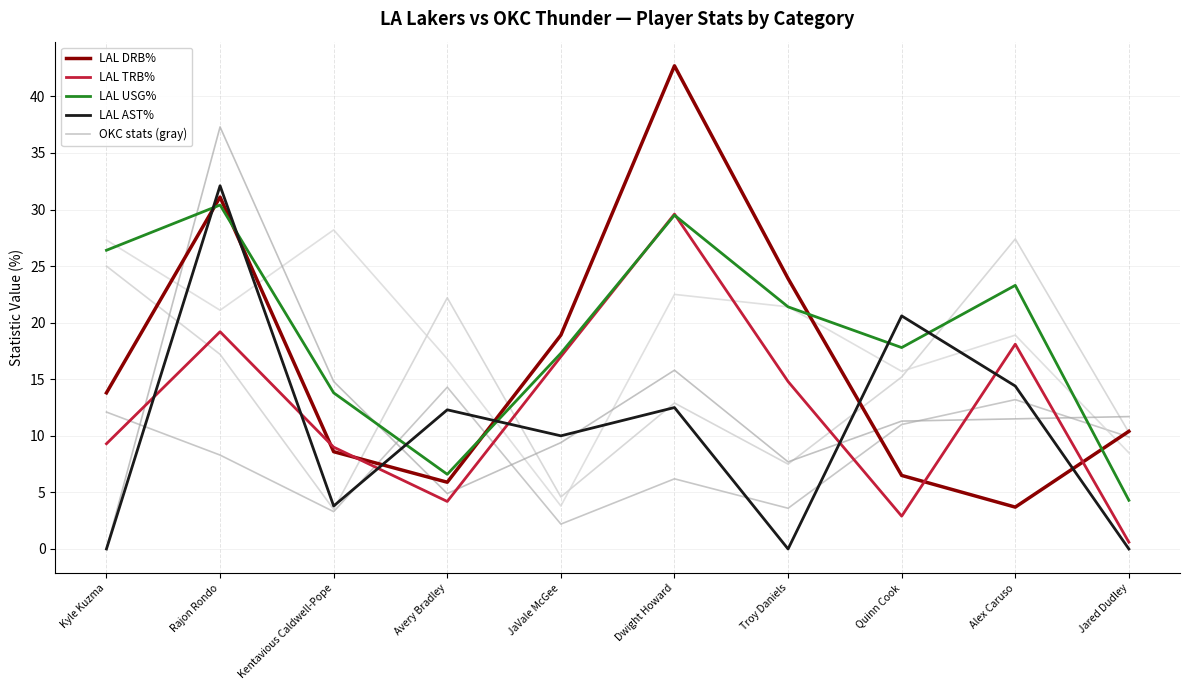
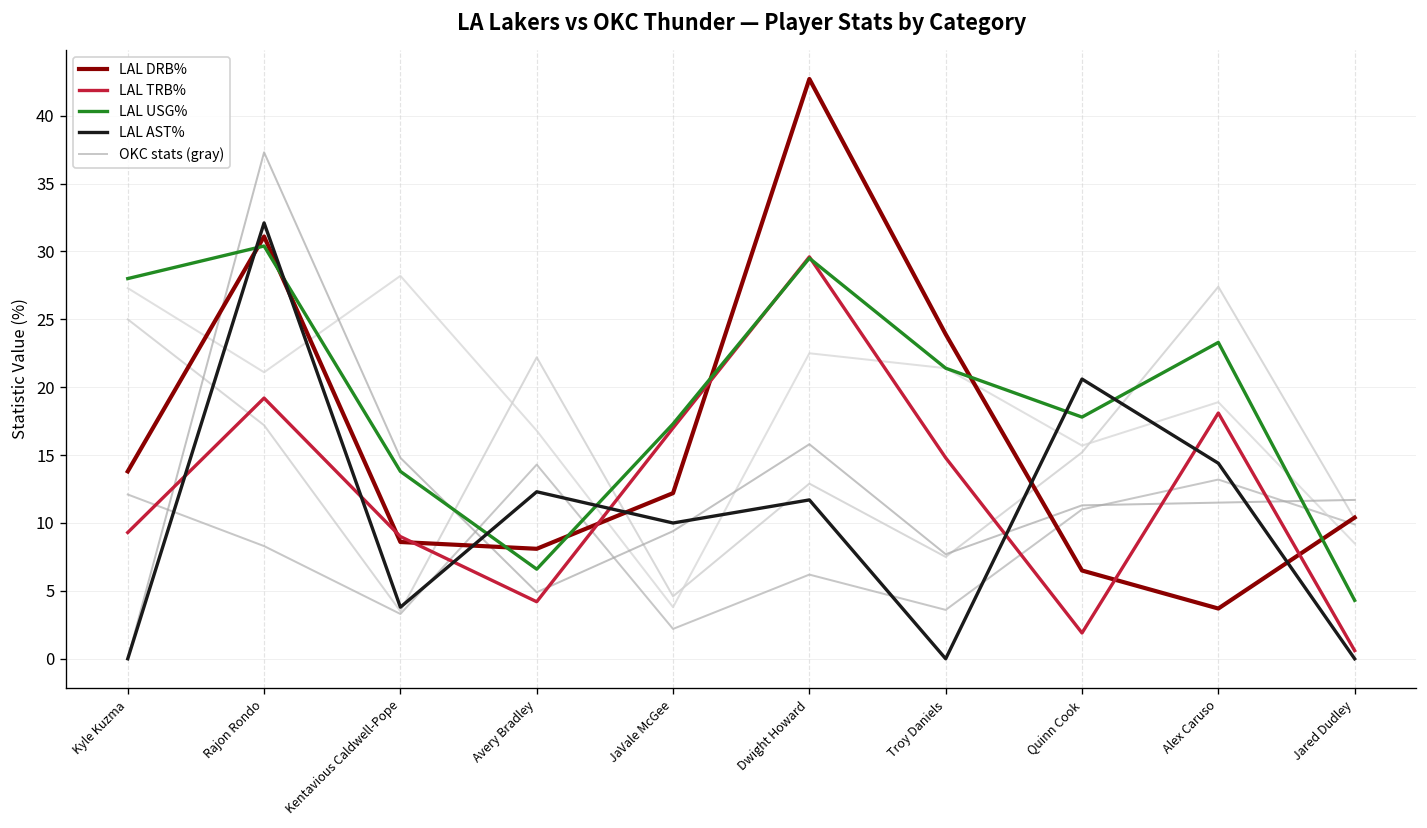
  {
    "LAL DRB%": {
      "Kyle Kuzma": 13.8,
      "Rajon Rondo": 31.1,
      "Kentavious Caldwell-Pope": 8.6,
-     "Avery Bradley": 5.9,
-     "JaVale McGee": 18.9,
+     "Avery Bradley": 8.1,
+     "JaVale McGee": 12.2,
      "Dwight Howard": 42.7,
      "Troy Daniels": 23.9,
      "Quinn Cook": 6.5,
      "Alex Caruso": 3.7
    },
    "LAL TRB%": {
      "Kyle Kuzma": 9.3,
      "Rajon Rondo": 19.2,
      "Kentavious Caldwell-Pope": 9.0,
      "Avery Bradley": 4.2,
      "JaVale McGee": 17.0,
      "Troy Daniels": 14.8,
-     "Quinn Cook": 2.9,
+     "Quinn Cook": 1.9,
      "Alex Caruso": 18.1,
      "Jared Dudley": 0.6
    },
    "LAL USG%": {
-     "Kyle Kuzma": 26.4,
+     "Kyle Kuzma": 28.0,
      "Rajon Rondo": 30.4,
      "Kentavious Caldwell-Pope": 13.8,
      "Avery Bradley": 6.6,
      "JaVale McGee": 17.3,
      "Quinn Cook": 17.8,
      "Alex Caruso": 23.3,
      "Jared Dudley": 4.3
    },
    "LAL AST%": {
      "Rajon Rondo": 32.1,
      "Kentavious Caldwell-Pope": 3.8,
      "Avery Bradley": 12.3,
      "JaVale McGee": 10.0,
-     "Dwight Howard": 12.5,
+     "Dwight Howard": 11.7,
      "Troy Daniels": 0.0,
      "Quinn Cook": 20.6,
      "Alex Caruso": 14.4,
      "Jared Dudley": 0.0
    }
  }
